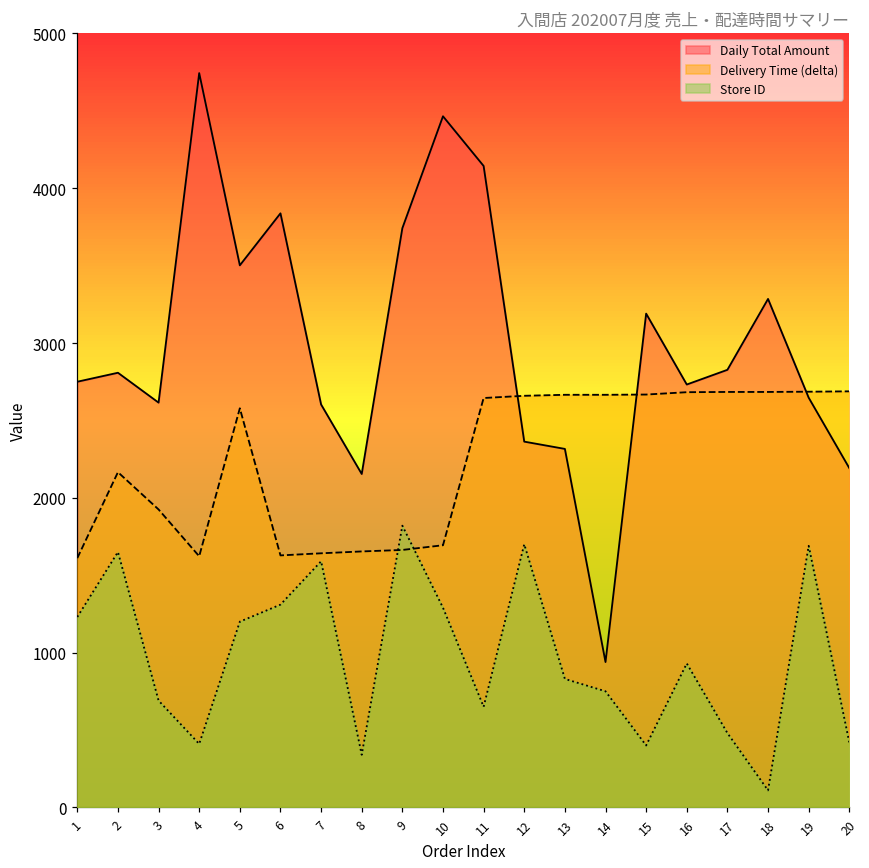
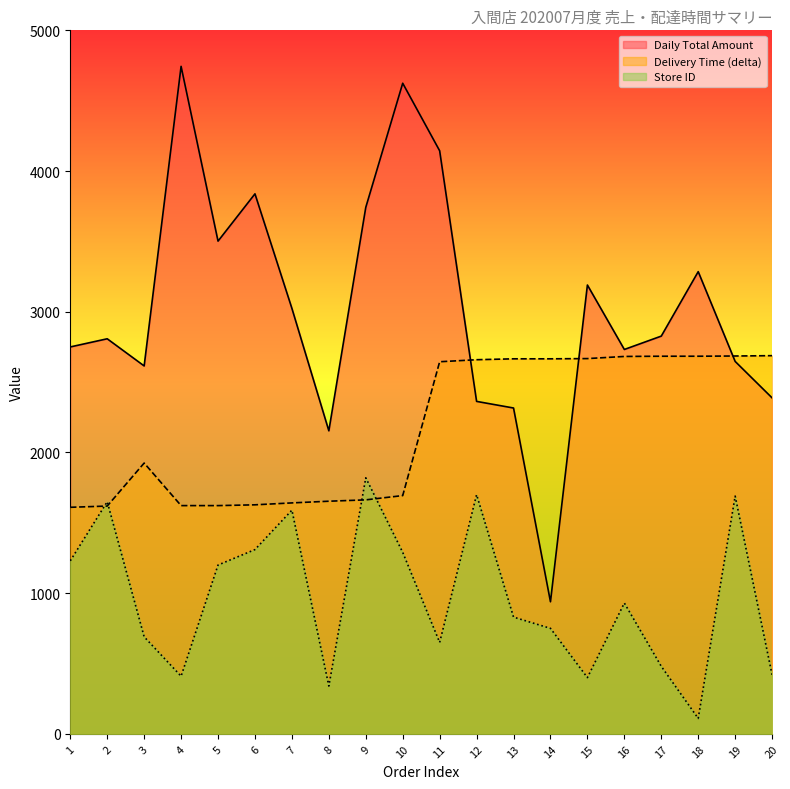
  {
    "Daily Total Amount": {
      "1": 2750,
      "2": 2810,
      "3": 2620,
      "4": 4740,
      "5": 3500,
      "6": 3840,
-     "7": 2600,
+     "7": 3020,
      "8": 2150,
      "9": 3740,
-     "10": 4470,
+     "10": 4620,
      "11": 4140,
      "12": 2360,
      "13": 2320,
      "14": 940,
      "15": 3190,
      "16": 2730,
      "17": 2830,
      "18": 3290,
      "19": 2650,
-     "20": 2190
+     "20": 2390
    },
    "Delivery Time (delta)": {
      "1": 1610,
-     "2": 2170,
+     "2": 1620,
      "3": 1920,
      "4": 1620,
-     "5": 2580,
+     "5": 1620,
      "6": 1630,
      "7": 1640,
      "8": 1650,
      "9": 1660,
      "10": 1690,
      "11": 2640,
      "12": 2660,
      "13": 2670,
      "14": 2670,
      "15": 2670,
      "16": 2680,
      "17": 2680,
      "18": 2680,
      "19": 2690,
      "20": 2690
    },
    "Store ID": {
      "1": 1230,
      "2": 1650,
      "3": 690,
      "4": 410,
      "5": 1200,
      "6": 1310,
      "7": 1590,
      "8": 340,
      "9": 1820,
      "10": 1290,
      "11": 650,
      "12": 1700,
      "13": 830,
      "14": 750,
      "15": 400,
      "16": 930,
      "17": 480,
      "18": 110,
      "19": 1690,
      "20": 420
    }
  }
